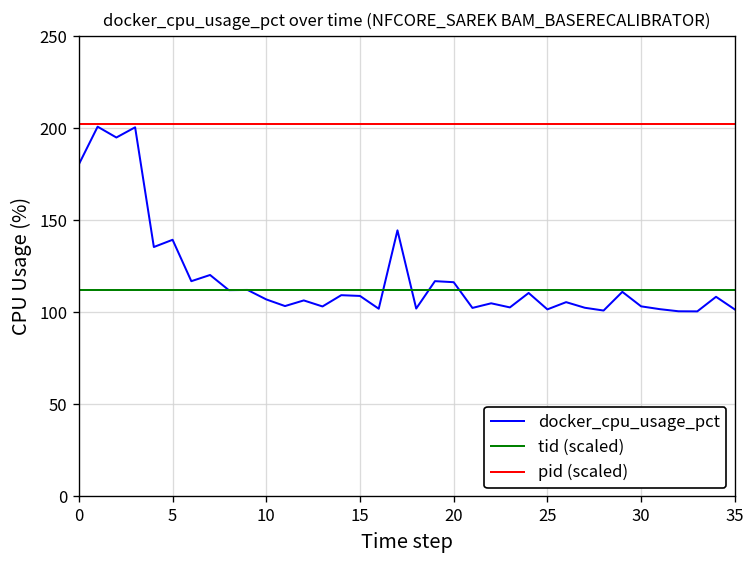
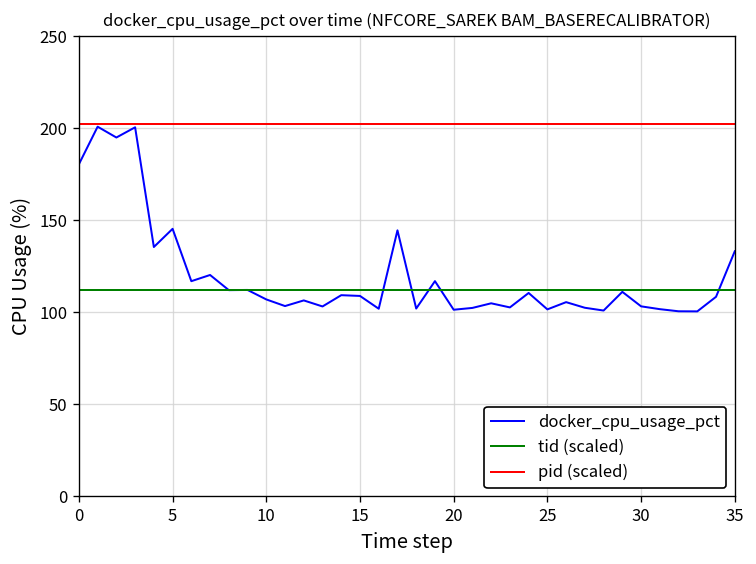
  {
    "docker_cpu_usage_pct": {
      "0": 180,
-     "5": 139,
+     "5": 145,
      "10": 107,
      "15": 109,
-     "20": 116,
+     "20": 101,
      "25": 102,
      "30": 103,
-     "35": 102
+     "35": 133
    },
    "tid (scaled)": {
      "0": 112,
      "5": 112,
      "10": 112,
      "15": 112,
      "20": 112,
      "25": 112,
      "30": 112,
      "35": 112
    },
    "pid (scaled)": {
      "0": 202,
      "5": 202,
      "10": 202,
      "15": 202,
      "20": 202,
      "25": 202,
      "30": 202,
      "35": 202
    }
  }
